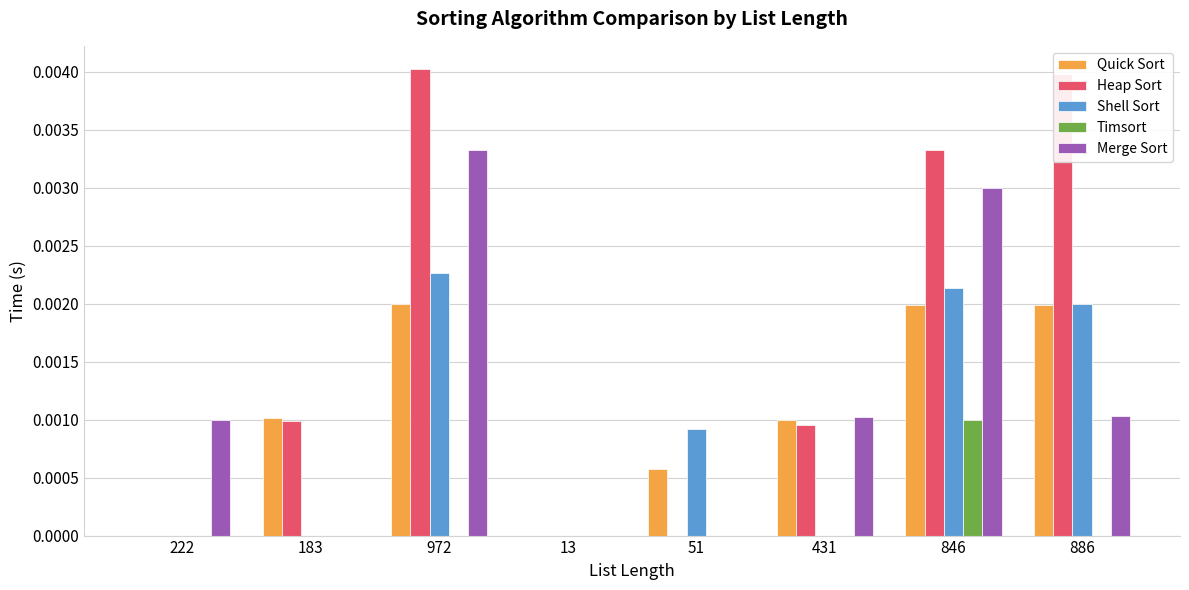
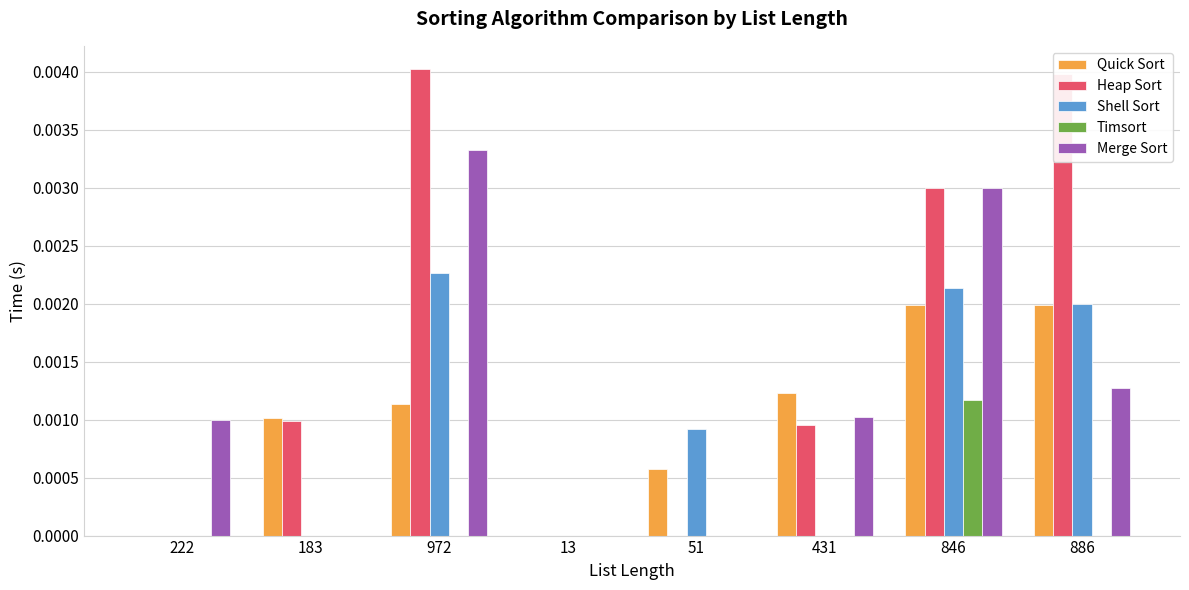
  {
    "Quick Sort": {
      "222": 0.00000,
      "183": 0.00101,
-     "972": 0.00200,
+     "972": 0.00113,
      "13": 0.00000,
      "51": 0.00057,
-     "431": 0.00100,
+     "431": 0.00123,
      "846": 0.00199,
      "886": 0.00199
    },
    "Heap Sort": {
      "222": 0.00000,
      "183": 0.00099,
      "972": 0.00402,
      "13": 0.00000,
      "51": 0.00000,
      "431": 0.00095,
-     "846": 0.00333
+     "846": 0.00300
    },
    "Shell Sort": {
      "222": 0.00000,
      "183": 0.00000,
      "972": 0.00227,
      "13": 0.00000,
      "51": 0.00092,
      "431": 0.00000,
      "846": 0.00213,
      "886": 0.00199
    },
    "Timsort": {
      "222": 0.00000,
      "183": 0.00000,
      "972": 0.00000,
      "13": 0.00000,
      "51": 0.00000,
      "431": 0.00000,
-     "846": 0.00100,
+     "846": 0.00117,
      "886": 0.00000
    },
    "Merge Sort": {
      "222": 0.00100,
      "183": 0.00000,
      "972": 0.00333,
      "13": 0.00000,
      "51": 0.00000,
      "431": 0.00102,
      "846": 0.00299,
-     "886": 0.00103
+     "886": 0.00127
    }
  }
